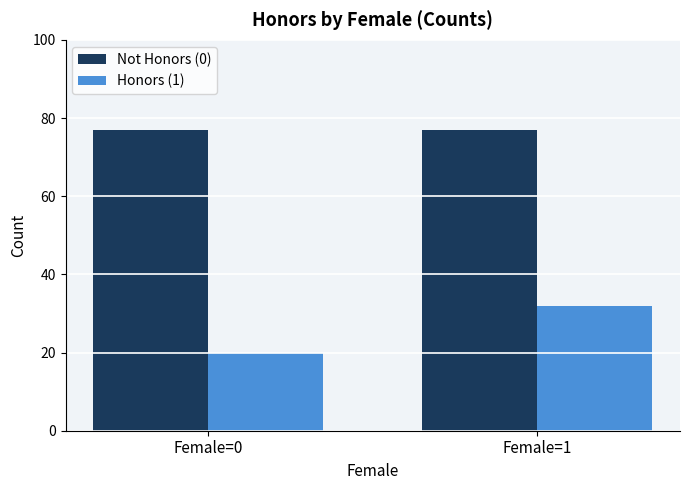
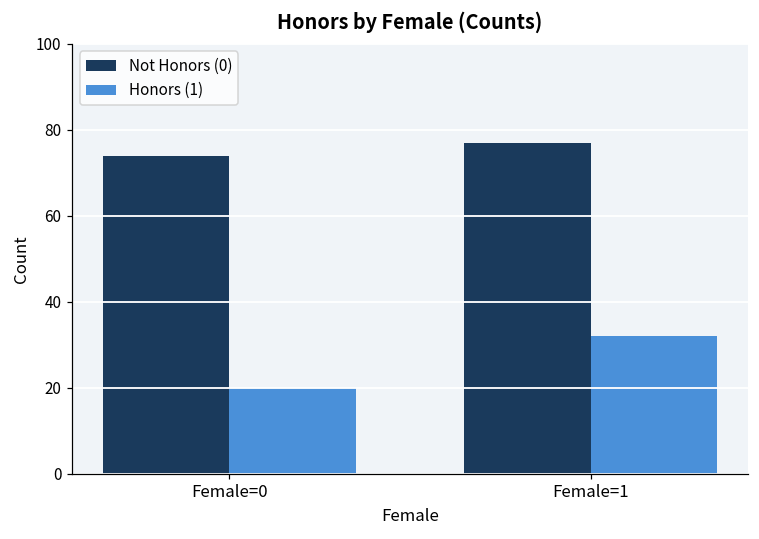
  {
    "Not Honors (0)": {
-     "Female=0": 77,
+     "Female=0": 74,
      "Female=1": 77
    },
    "Honors (1)": {
      "Female=0": 20,
      "Female=1": 32
    }
  }
